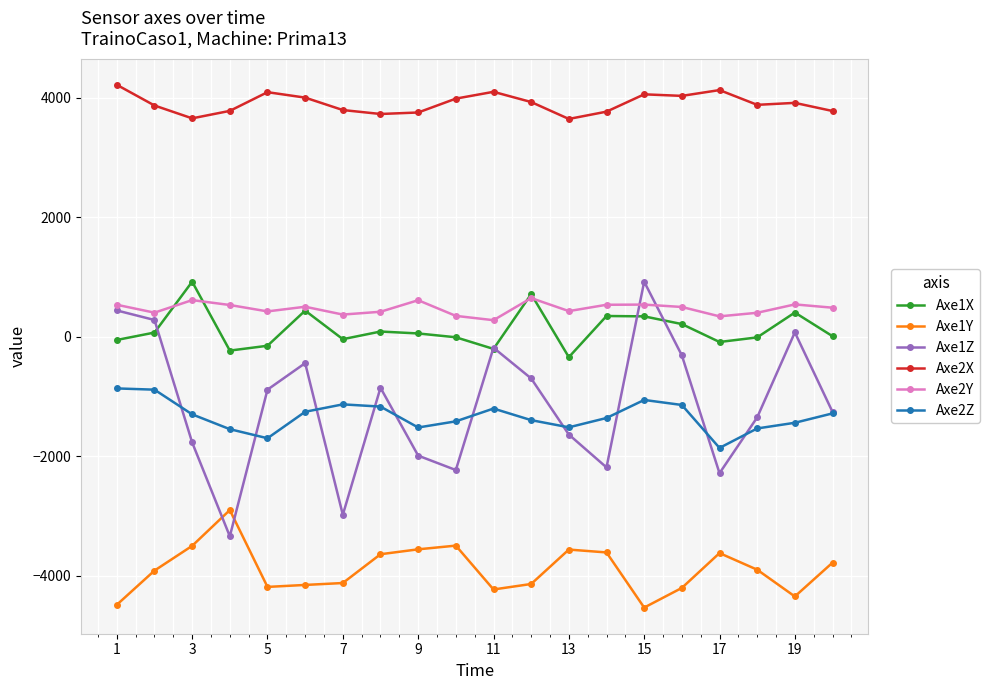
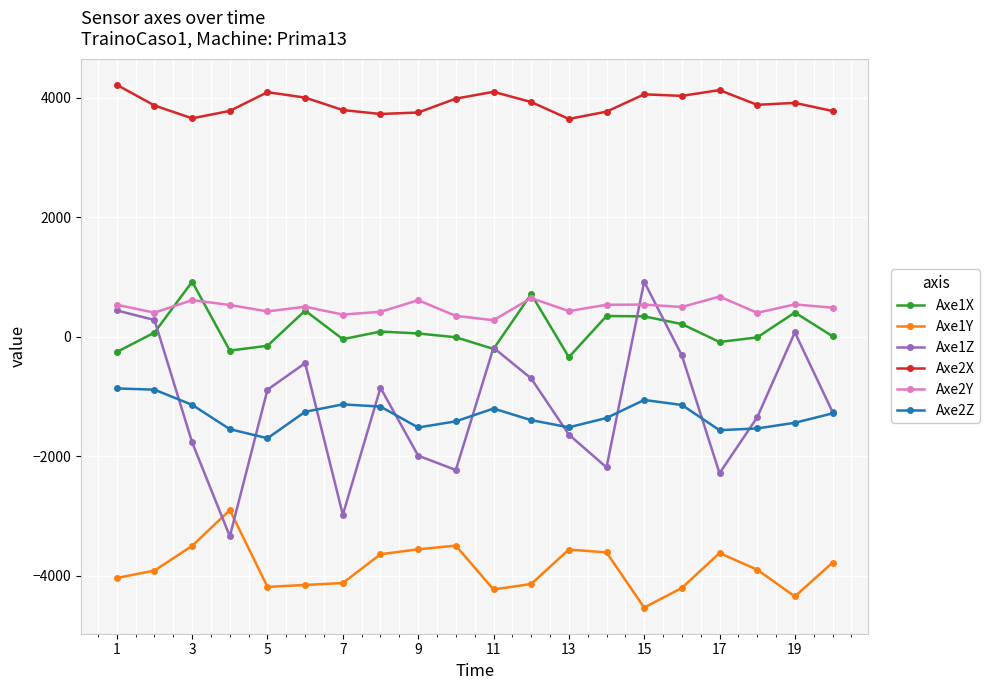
  {
    "Axe1X": {
-     "1": -100,
+     "1": -300,
      "3": 900,
      "5": -100,
      "7": 0,
      "9": 100,
      "13": -300,
      "15": 300,
      "17": -100,
      "19": 400
    },
    "Axe1Y": {
-     "1": -4500,
+     "1": -4000,
      "3": -3500,
      "5": -4200,
      "7": -4100,
      "9": -3600,
      "11": -4200,
      "13": -3600,
      "15": -4500,
      "17": -3600,
      "19": -4300
    },
    "Axe1Z": {
      "1": 400,
      "3": -1800,
      "5": -900,
      "7": -3000,
      "9": -2000,
      "13": -1600,
      "15": 900,
      "17": -2300,
      "19": 100
    },
    "Axe2X": {
      "1": 4200,
      "3": 3700,
      "5": 4100,
      "7": 3800,
      "9": 3800,
      "11": 4100,
      "13": 3600,
      "15": 4100,
      "17": 4100,
      "19": 3900
    },
    "Axe2Y": {
      "1": 500,
      "3": 600,
      "5": 400,
      "7": 400,
      "9": 600,
      "11": 300,
      "13": 400,
      "15": 500,
-     "17": 300,
+     "17": 700,
      "19": 500
    },
    "Axe2Z": {
      "1": -900,
-     "3": -1300,
+     "3": -1100,
      "5": -1700,
      "7": -1100,
      "9": -1500,
      "11": -1200,
      "13": -1500,
      "15": -1100,
-     "17": -1900,
+     "17": -1600,
      "19": -1400
    }
  }
